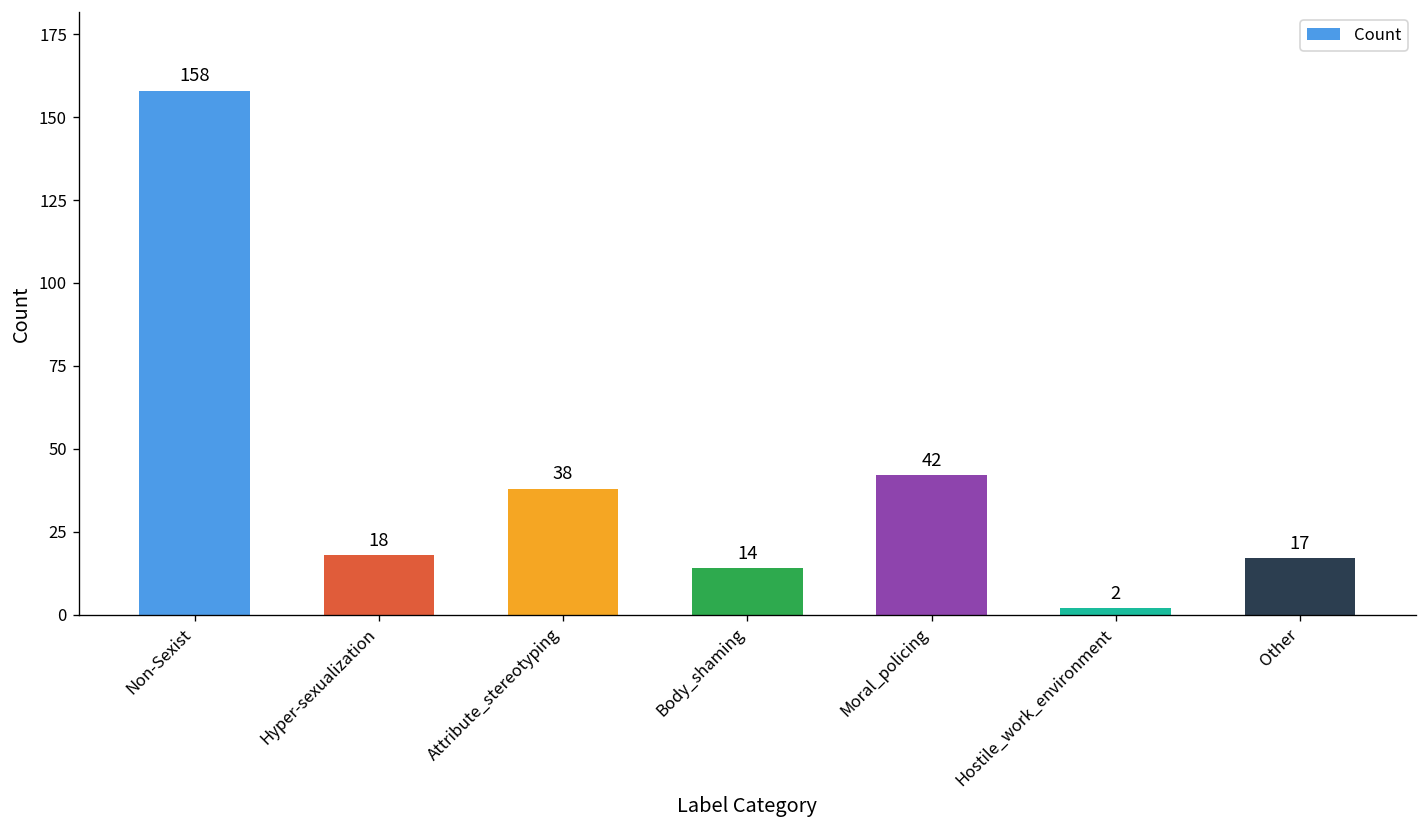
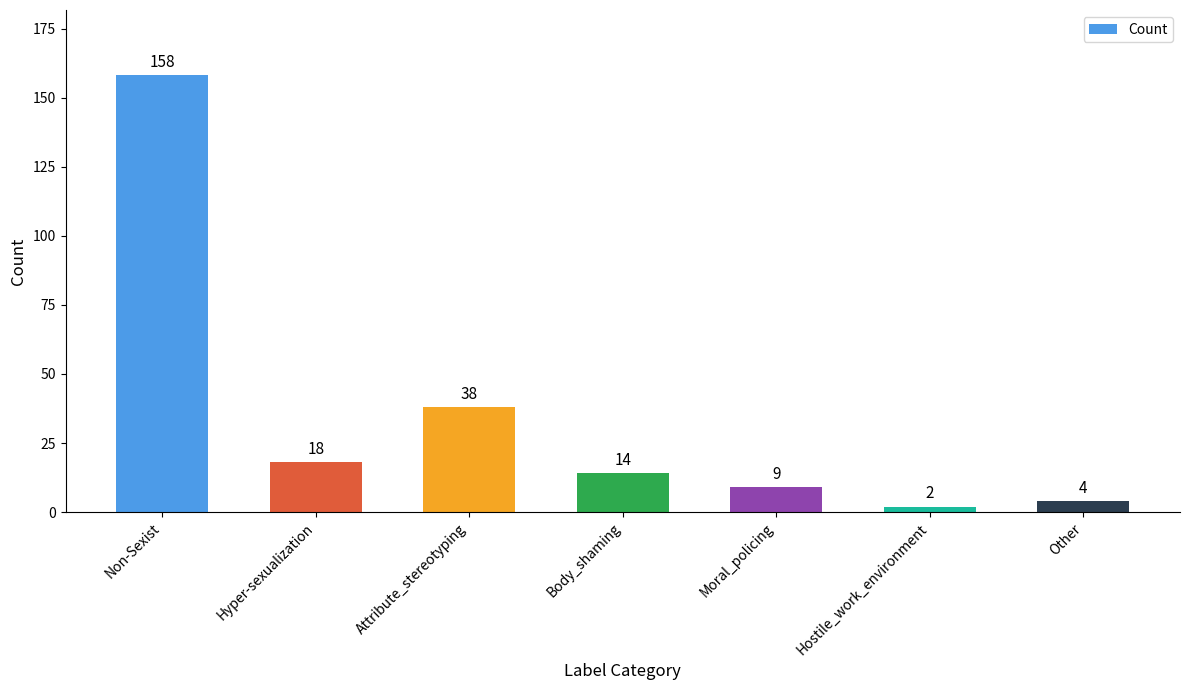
  {
    "Non-Sexist": 158,
    "Hyper-sexualization": 18,
    "Attribute_stereotyping": 38,
    "Body_shaming": 14,
-   "Moral_policing": 42,
+   "Moral_policing": 9,
    "Hostile_work_environment": 2,
-   "Other": 17
+   "Other": 4
  }
